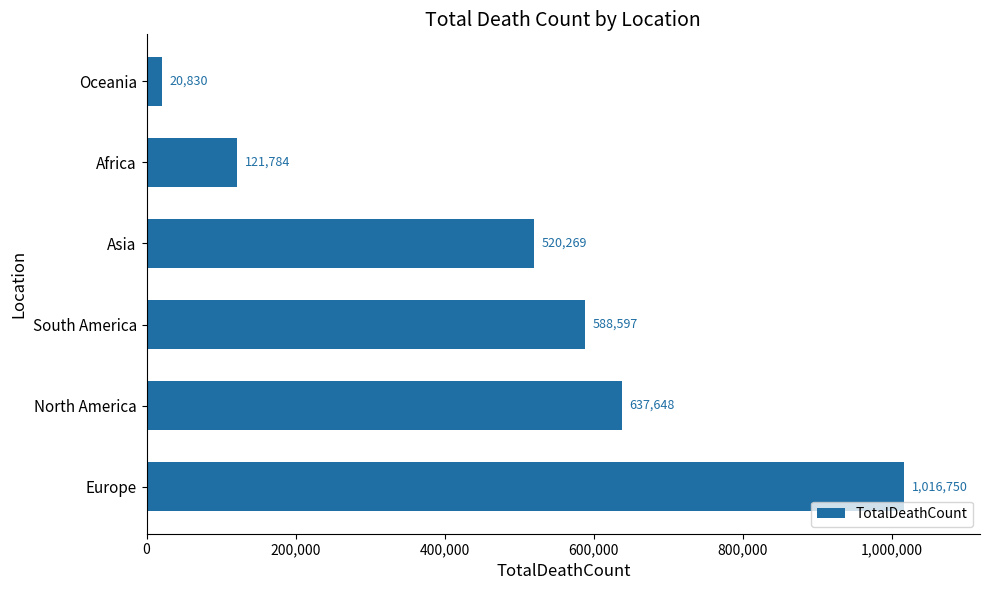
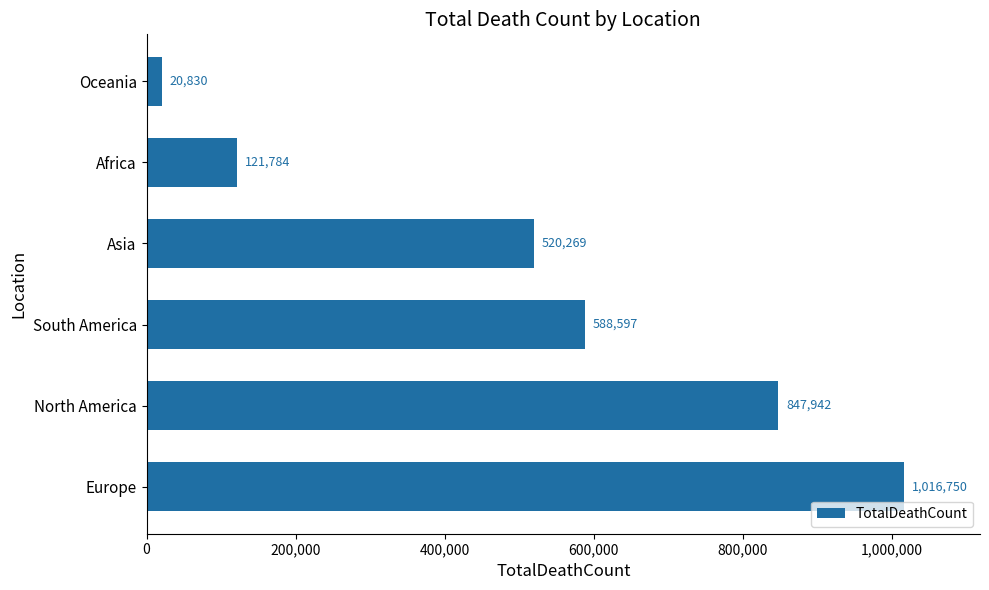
  {
    "Oceania": "20,830",
    "Africa": "121,784",
    "Asia": "520,269",
    "South America": "588,597",
-   "North America": "637,648",
+   "North America": "847,942",
    "Europe": "1,016,750"
  }
